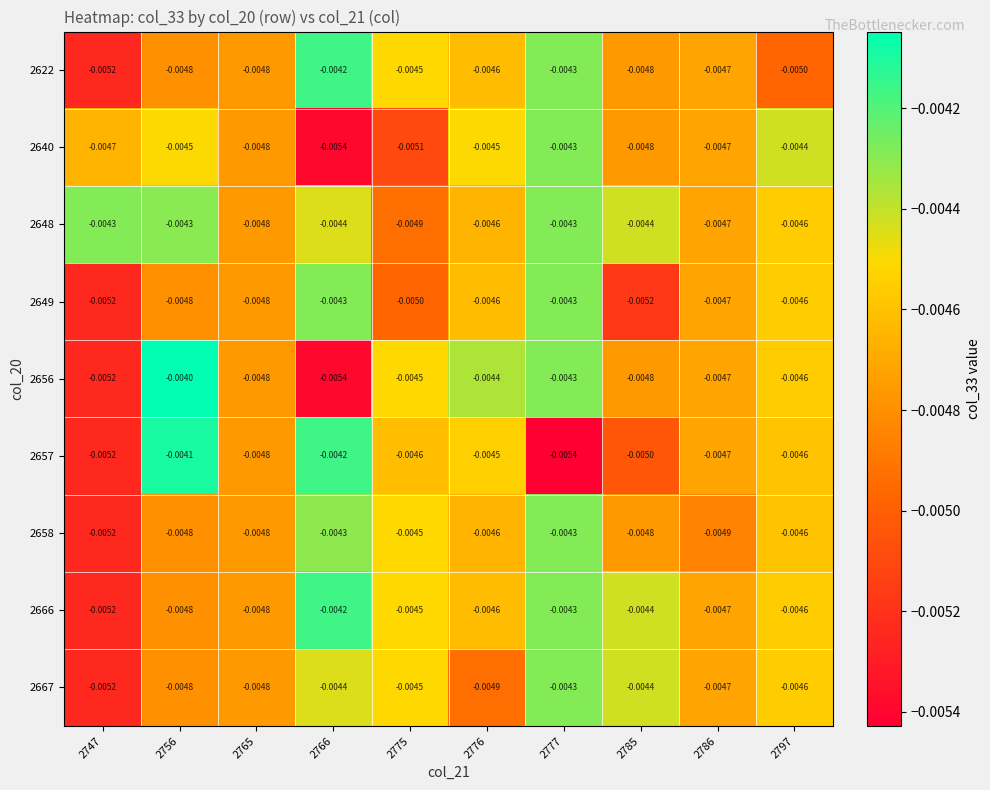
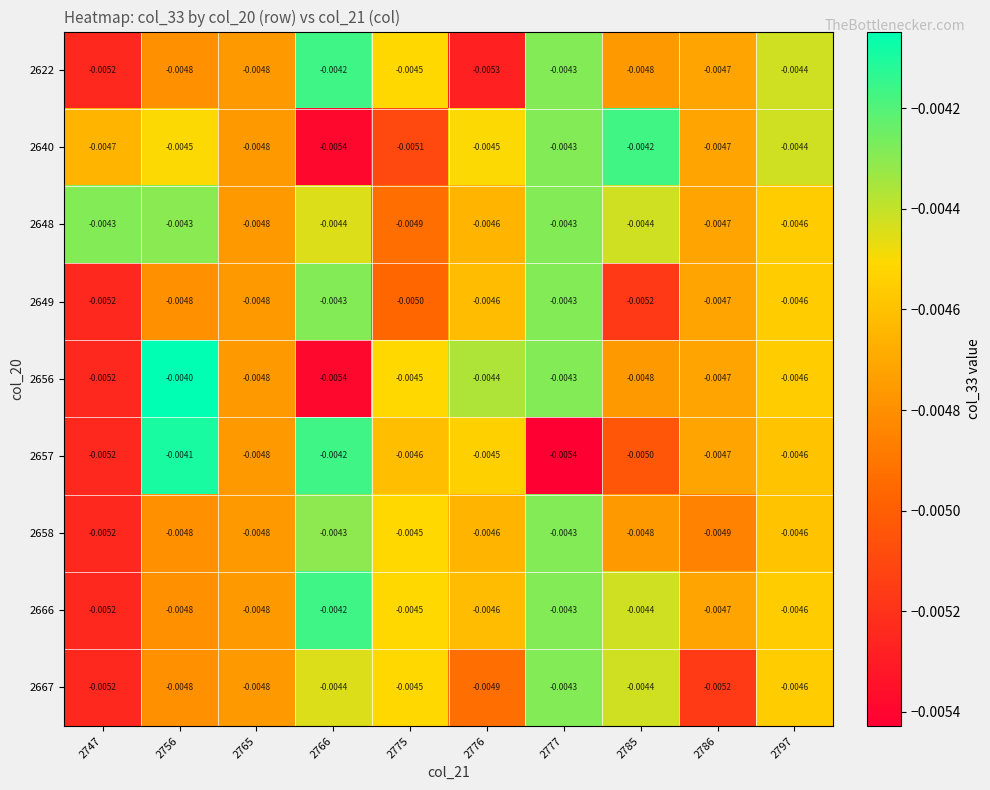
  {
    "2622": {
      "2747": -0.0052,
      "2756": -0.0048,
      "2765": -0.0048,
      "2766": -0.0042,
      "2775": -0.0045,
-     "2776": -0.0046,
+     "2776": -0.0053,
      "2777": -0.0043,
      "2785": -0.0048,
      "2786": -0.0047,
-     "2797": -0.0050
+     "2797": -0.0044
    },
    "2640": {
      "2747": -0.0047,
      "2756": -0.0045,
      "2765": -0.0048,
      "2766": -0.0054,
      "2775": -0.0051,
      "2776": -0.0045,
      "2777": -0.0043,
-     "2785": -0.0048,
+     "2785": -0.0042,
      "2786": -0.0047,
      "2797": -0.0044
    },
    "2648": {
      "2747": -0.0043,
      "2756": -0.0043,
      "2765": -0.0048,
      "2766": -0.0044,
      "2775": -0.0049,
      "2776": -0.0046,
      "2777": -0.0043,
      "2785": -0.0044,
      "2786": -0.0047,
      "2797": -0.0046
    },
    "2649": {
      "2747": -0.0052,
      "2756": -0.0048,
      "2765": -0.0048,
      "2766": -0.0043,
      "2775": -0.0050,
      "2776": -0.0046,
      "2777": -0.0043,
      "2785": -0.0052,
      "2786": -0.0047,
      "2797": -0.0046
    },
    "2656": {
      "2747": -0.0052,
      "2756": -0.0040,
      "2765": -0.0048,
      "2766": -0.0054,
      "2775": -0.0045,
      "2776": -0.0044,
      "2777": -0.0043,
      "2785": -0.0048,
      "2786": -0.0047,
      "2797": -0.0046
    },
    "2657": {
      "2747": -0.0052,
      "2756": -0.0041,
      "2765": -0.0048,
      "2766": -0.0042,
      "2775": -0.0046,
      "2776": -0.0045,
      "2777": -0.0054,
      "2785": -0.0050,
      "2786": -0.0047,
      "2797": -0.0046
    },
    "2658": {
      "2747": -0.0052,
      "2756": -0.0048,
      "2765": -0.0048,
      "2766": -0.0043,
      "2775": -0.0045,
      "2776": -0.0046,
      "2777": -0.0043,
      "2785": -0.0048,
      "2786": -0.0049,
      "2797": -0.0046
    },
    "2666": {
      "2747": -0.0052,
      "2756": -0.0048,
      "2765": -0.0048,
      "2766": -0.0042,
      "2775": -0.0045,
      "2776": -0.0046,
      "2777": -0.0043,
      "2785": -0.0044,
      "2786": -0.0047,
      "2797": -0.0046
    },
    "2667": {
      "2747": -0.0052,
      "2756": -0.0048,
      "2765": -0.0048,
      "2766": -0.0044,
      "2775": -0.0045,
      "2776": -0.0049,
      "2777": -0.0043,
      "2785": -0.0044,
-     "2786": -0.0047,
+     "2786": -0.0052,
      "2797": -0.0046
    }
  }
